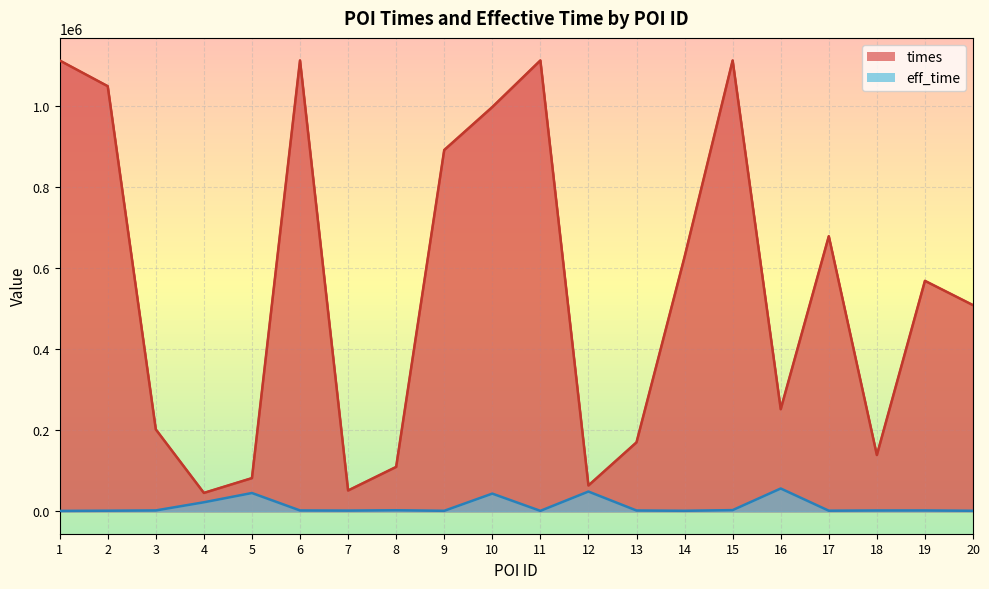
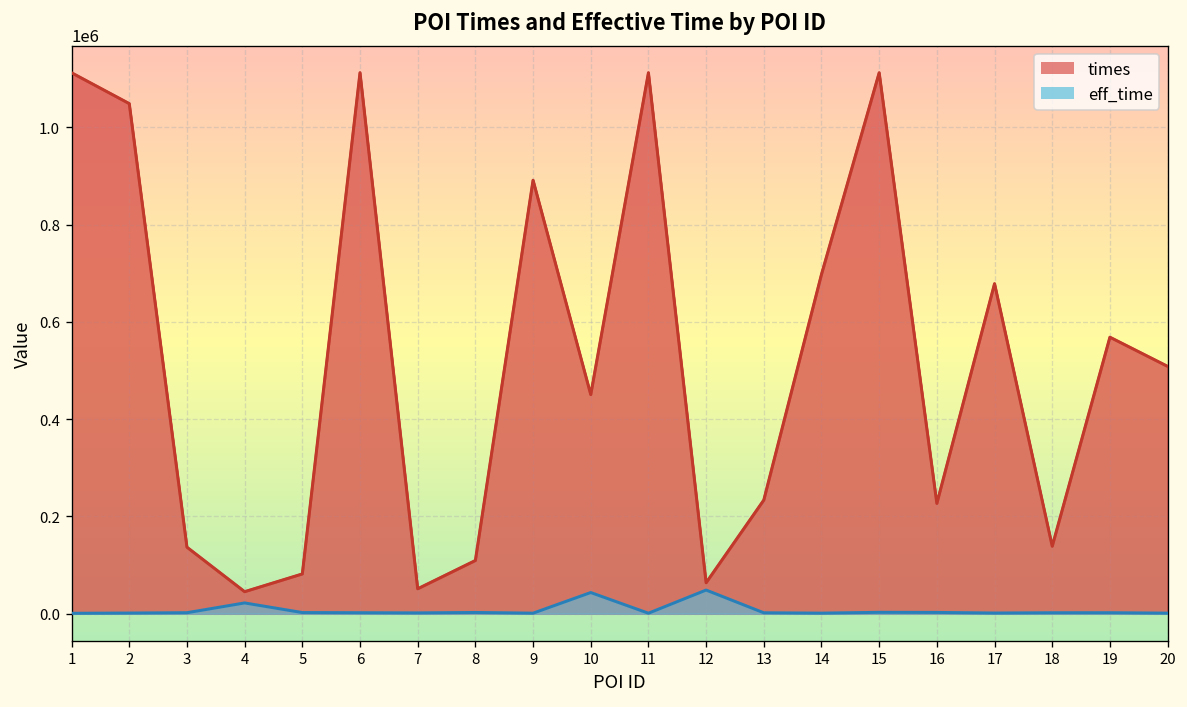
  {
    "times": {
      "1": 1110000,
      "2": 1050000,
-     "3": 200000,
+     "3": 140000,
      "4": 50000,
      "5": 80000,
      "6": 1110000,
      "7": 50000,
      "8": 110000,
      "9": 890000,
-     "10": 1000000,
+     "10": 450000,
      "11": 1110000,
      "12": 60000,
-     "13": 170000,
-     "14": 630000,
+     "13": 230000,
+     "14": 700000,
      "15": 1110000,
-     "16": 250000,
+     "16": 230000,
      "17": 680000,
      "18": 140000,
      "19": 570000,
      "20": 510000
    },
    "eff_time": {
      "1": 0,
      "2": 0,
      "3": 0,
      "4": 20000,
-     "5": 40000,
+     "5": 0,
      "6": 0,
      "7": 0,
      "8": 0,
      "9": 0,
      "10": 40000,
      "11": 0,
      "12": 50000,
      "13": 0,
      "14": 0,
      "15": 0,
-     "16": 60000,
+     "16": 0,
      "17": 0,
      "18": 0,
      "19": 0,
      "20": 0
    }
  }
